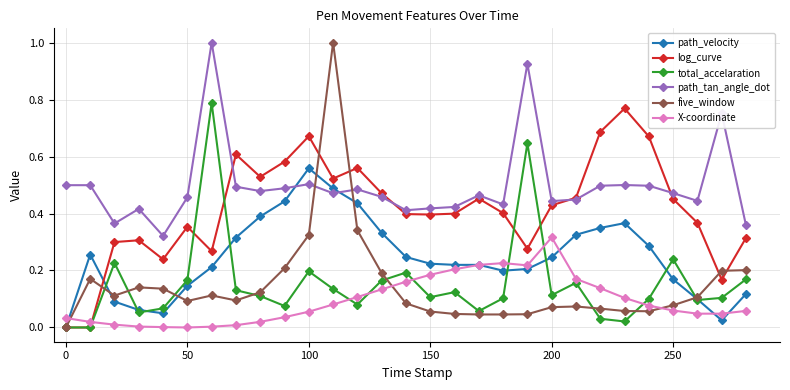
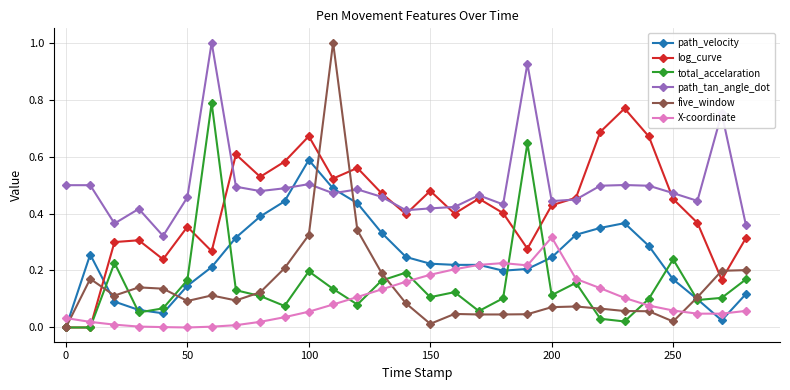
  {
    "path_velocity": {
      "50": 0.15,
-     "100": 0.56,
+     "100": 0.59,
      "150": 0.22,
      "200": 0.25,
      "250": 0.17
    },
    "log_curve": {
      "50": 0.35,
      "100": 0.67,
-     "150": 0.40,
+     "150": 0.48,
      "200": 0.43,
      "250": 0.45
    },
    "total_accelaration": {
      "50": 0.17,
      "100": 0.20,
      "150": 0.11,
      "200": 0.11,
      "250": 0.24
    },
    "path_tan_angle_dot": {
      "0": 0.50,
      "50": 0.46,
      "100": 0.50,
      "150": 0.42,
      "200": 0.44,
      "250": 0.47
    },
    "five_window": {
      "50": 0.09,
      "100": 0.32,
-     "150": 0.06,
+     "150": 0.01,
      "200": 0.07,
-     "250": 0.08
+     "250": 0.02
    },
    "X-coordinate": {
      "0": 0.03,
      "50": 0.00,
      "100": 0.06,
      "150": 0.19,
      "200": 0.32,
      "250": 0.06
    }
  }
